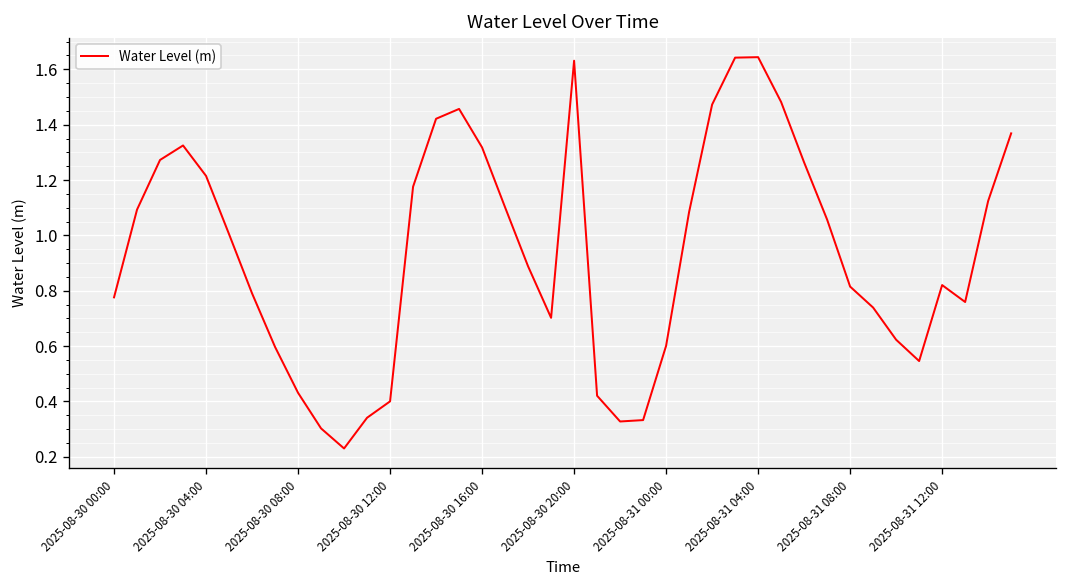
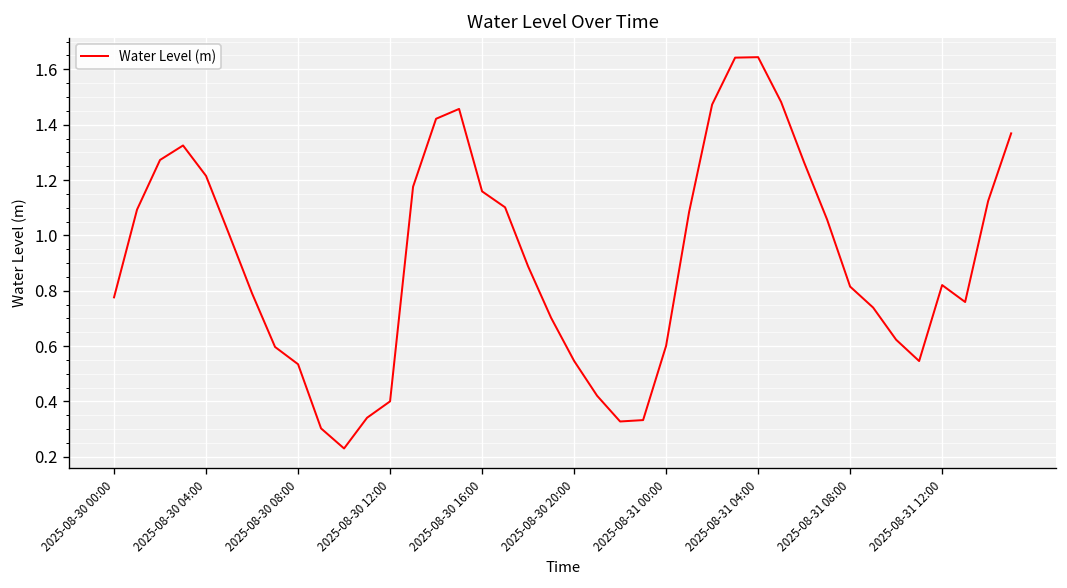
  {
    "2025-08-30 00:00": 0.78,
    "2025-08-30 04:00": 1.21,
-   "2025-08-30 08:00": 0.43,
+   "2025-08-30 08:00": 0.53,
    "2025-08-30 12:00": 0.40,
-   "2025-08-30 16:00": 1.32,
-   "2025-08-30 20:00": 1.63,
+   "2025-08-30 16:00": 1.16,
+   "2025-08-30 20:00": 0.55,
    "2025-08-31 00:00": 0.60,
    "2025-08-31 04:00": 1.64,
    "2025-08-31 08:00": 0.82,
    "2025-08-31 12:00": 0.82
  }
